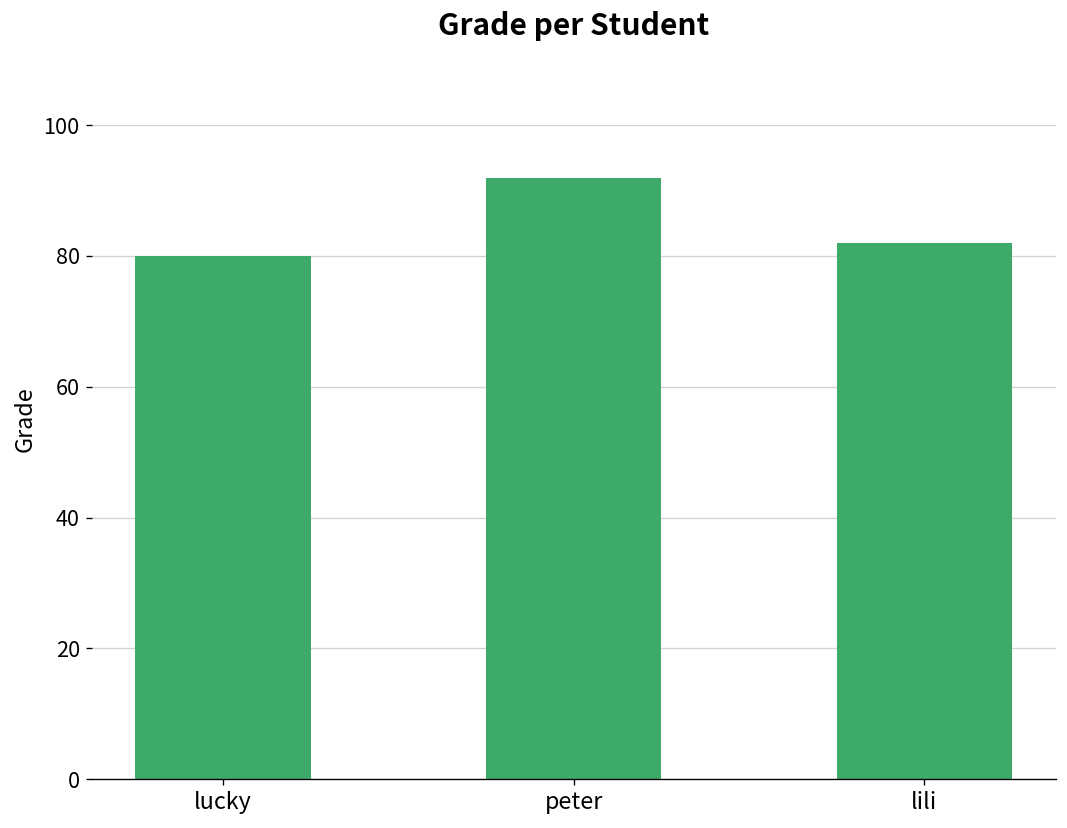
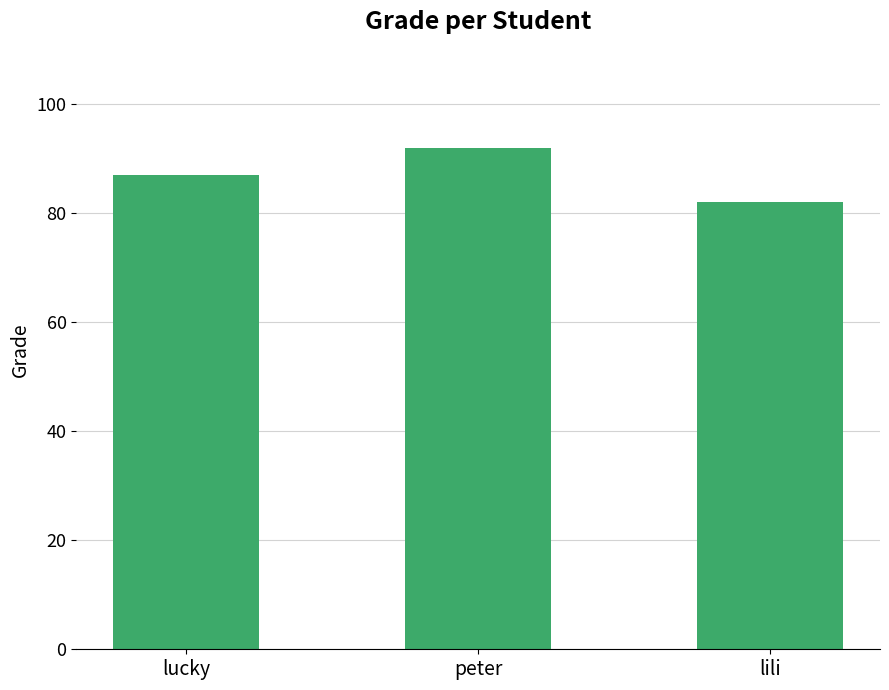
  {
-   "lucky": 80,
+   "lucky": 87,
    "peter": 92,
    "lili": 82
  }
